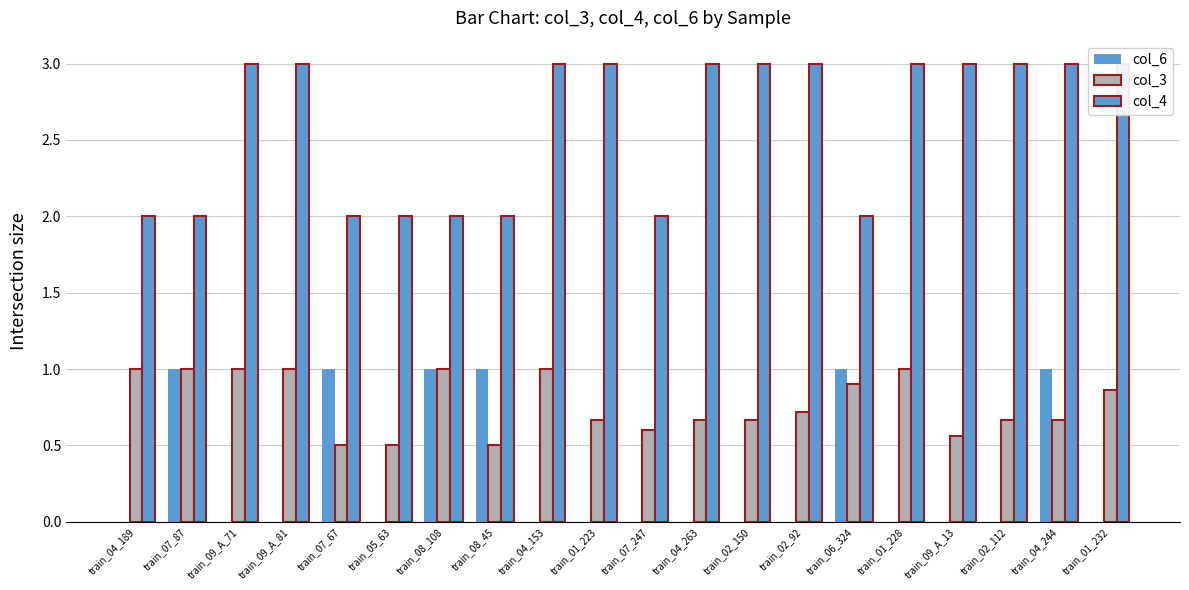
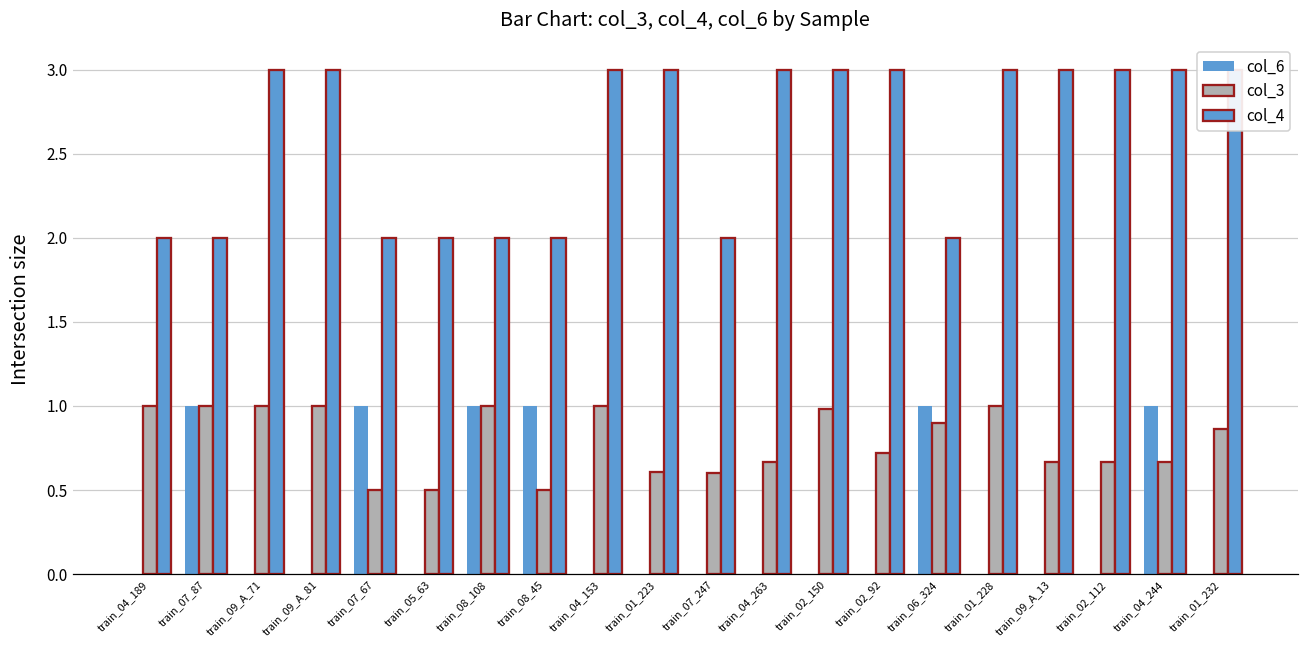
  {
    "col_3": {
      "train_04_189": 1.00,
      "train_07_87": 1.00,
      "train_09_A_71": 1.00,
      "train_09_A_81": 1.00,
      "train_07_67": 0.50,
      "train_05_63": 0.50,
      "train_08_108": 1.00,
      "train_08_45": 0.50,
      "train_04_153": 1.00,
-     "train_01_223": 0.67,
+     "train_01_223": 0.61,
      "train_07_247": 0.60,
      "train_04_263": 0.67,
-     "train_02_150": 0.67,
+     "train_02_150": 0.98,
      "train_02_92": 0.72,
      "train_06_324": 0.90,
      "train_01_228": 1.00,
-     "train_09_A_13": 0.56,
+     "train_09_A_13": 0.67,
      "train_02_112": 0.67,
      "train_04_244": 0.67,
      "train_01_232": 0.86
    }
  }
